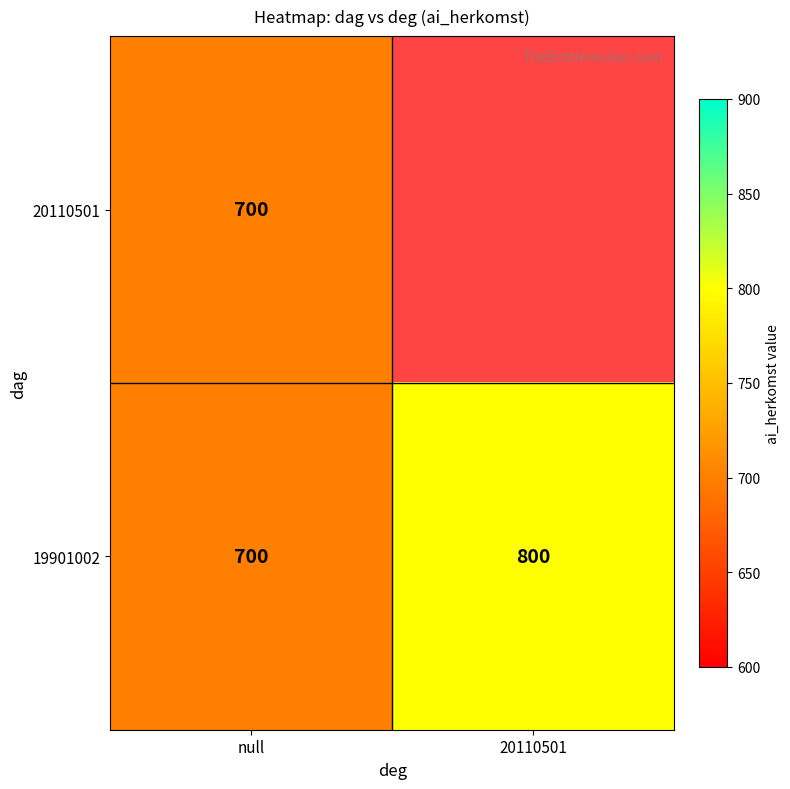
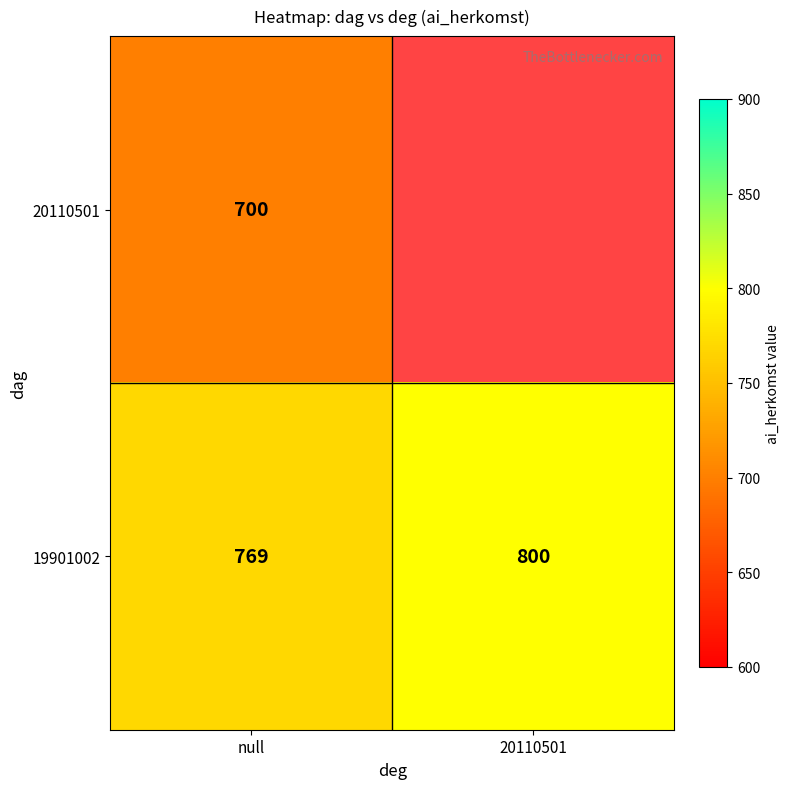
  {
    "20110501": {
      "null": 700
    },
    "19901002": {
-     "null": 700,
+     "null": 769,
      "20110501": 800
    }
  }
